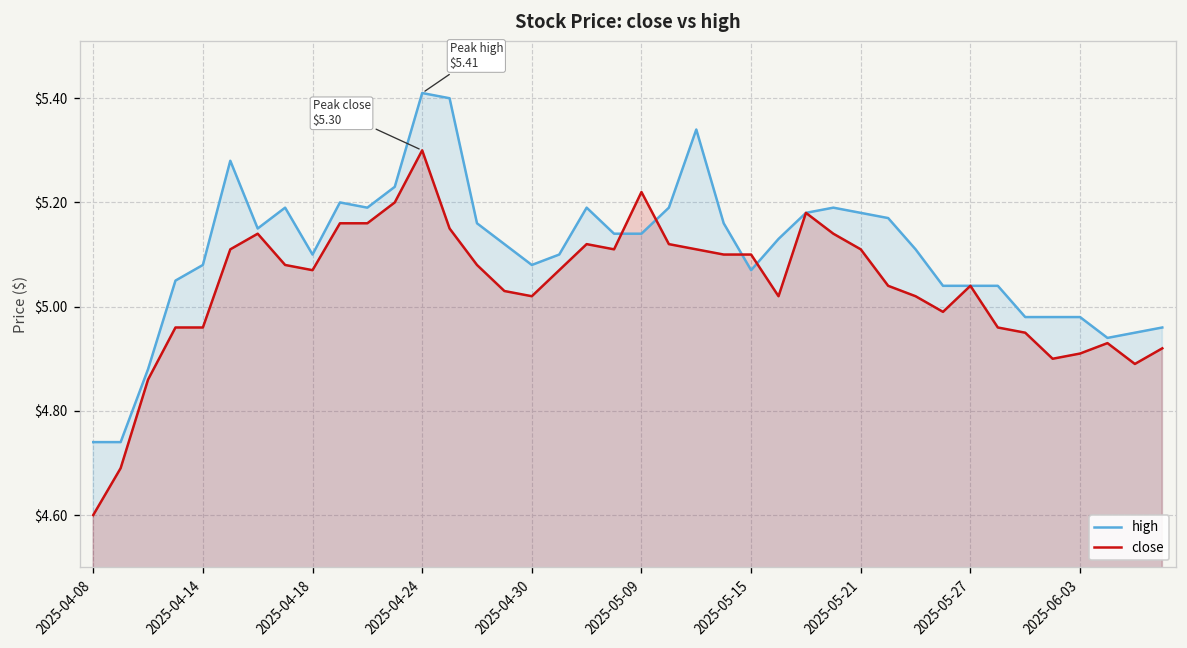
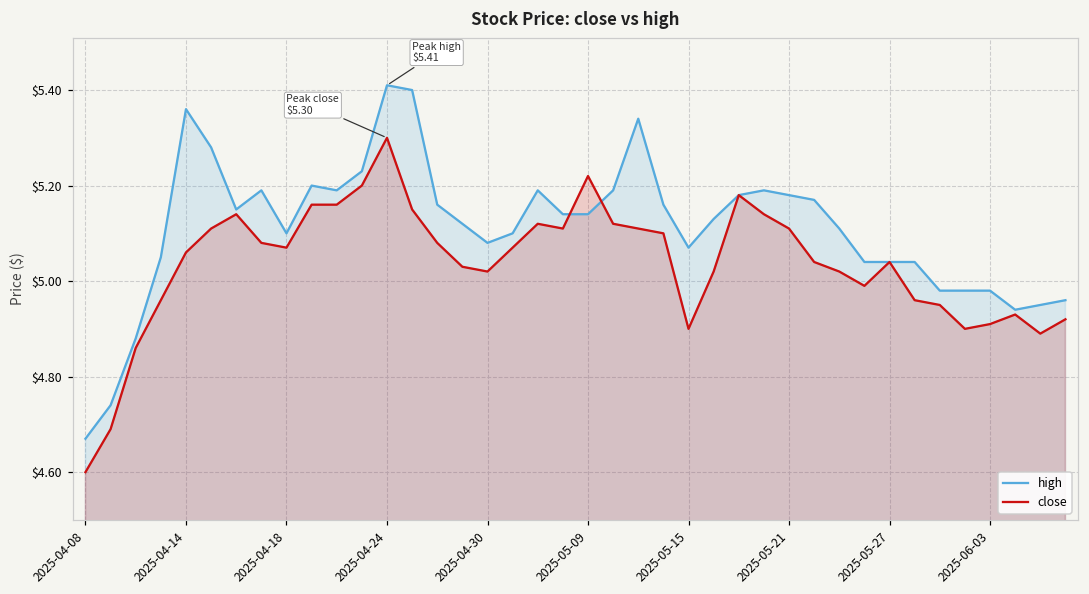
  {
    "high": {
-     "2025-04-08": "$4.74",
-     "2025-04-14": "$5.08",
+     "2025-04-08": "$4.67",
+     "2025-04-14": "$5.36",
      "2025-04-18": "$5.10",
      "2025-04-30": "$5.08",
      "2025-05-09": "$5.14",
      "2025-05-15": "$5.07",
      "2025-05-21": "$5.18",
      "2025-06-03": "$4.98"
    },
    "close": {
      "2025-04-08": "$4.60",
-     "2025-04-14": "$4.96",
+     "2025-04-14": "$5.06",
      "2025-04-18": "$5.07",
      "2025-04-30": "$5.02",
      "2025-05-09": "$5.22",
-     "2025-05-15": "$5.1",
+     "2025-05-15": "$4.9",
      "2025-05-21": "$5.11",
      "2025-06-03": "$4.91"
    }
  }
